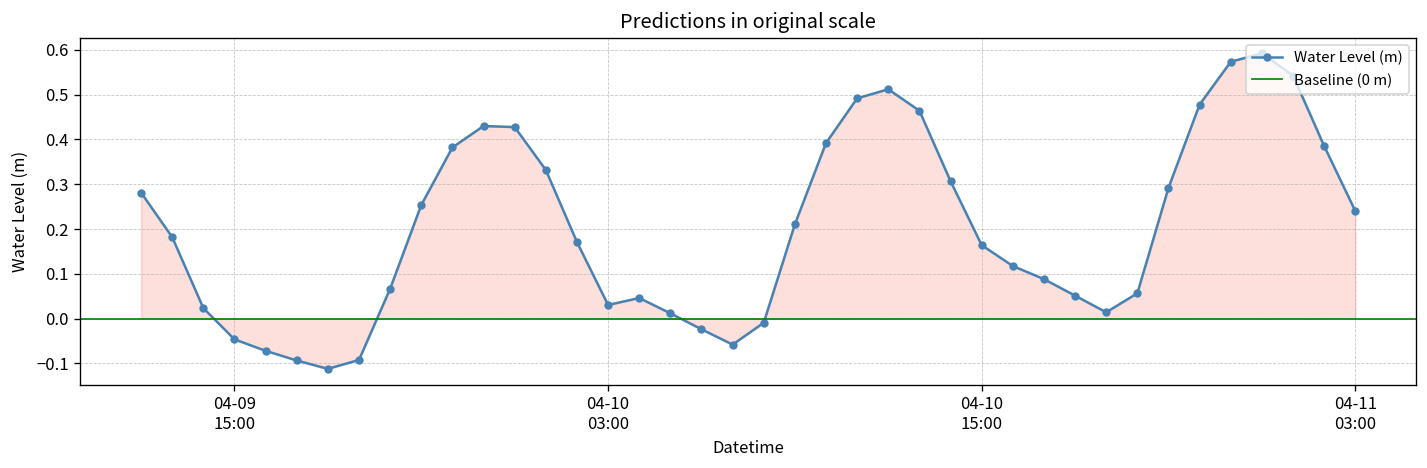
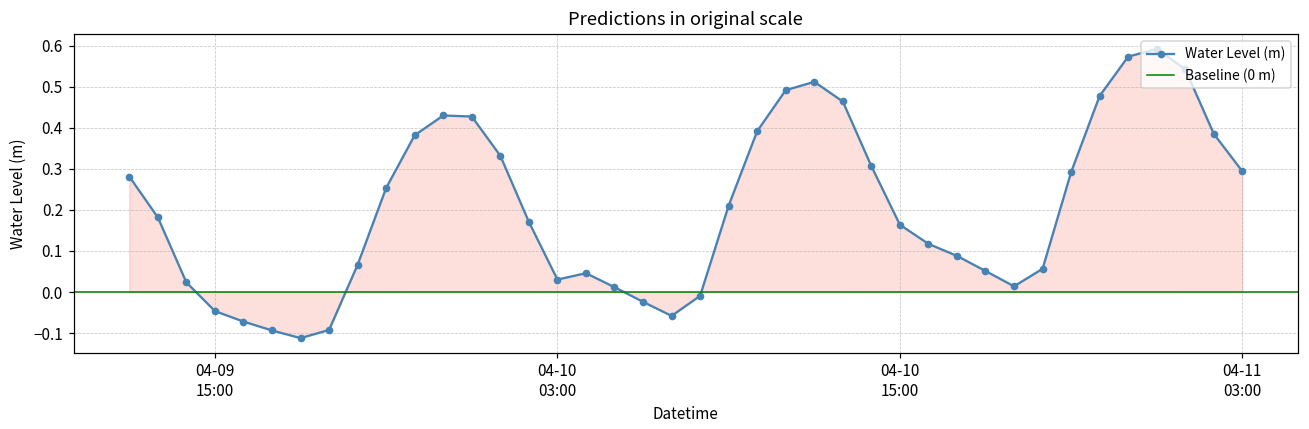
  {
    "Water Level (m)": {
      "04-09 15:00": -0.05,
-     "04-11 03:00": 0.24
+     "04-11 03:00": 0.29
    }
  }
